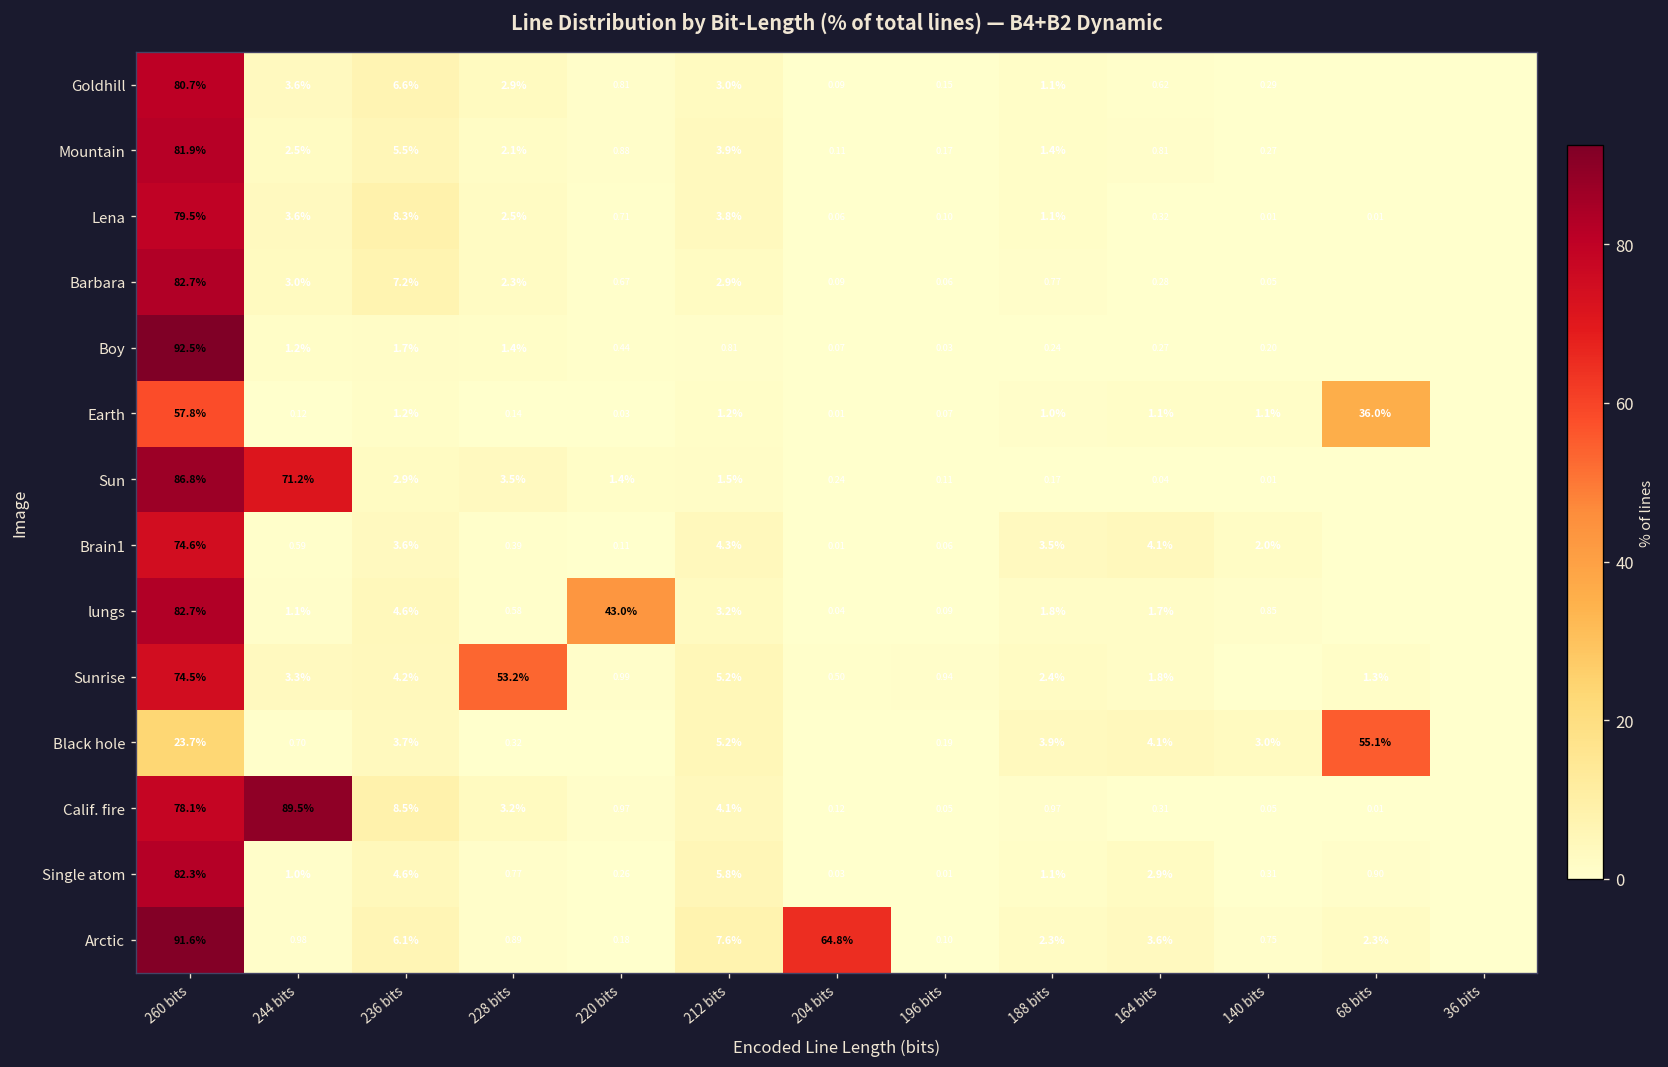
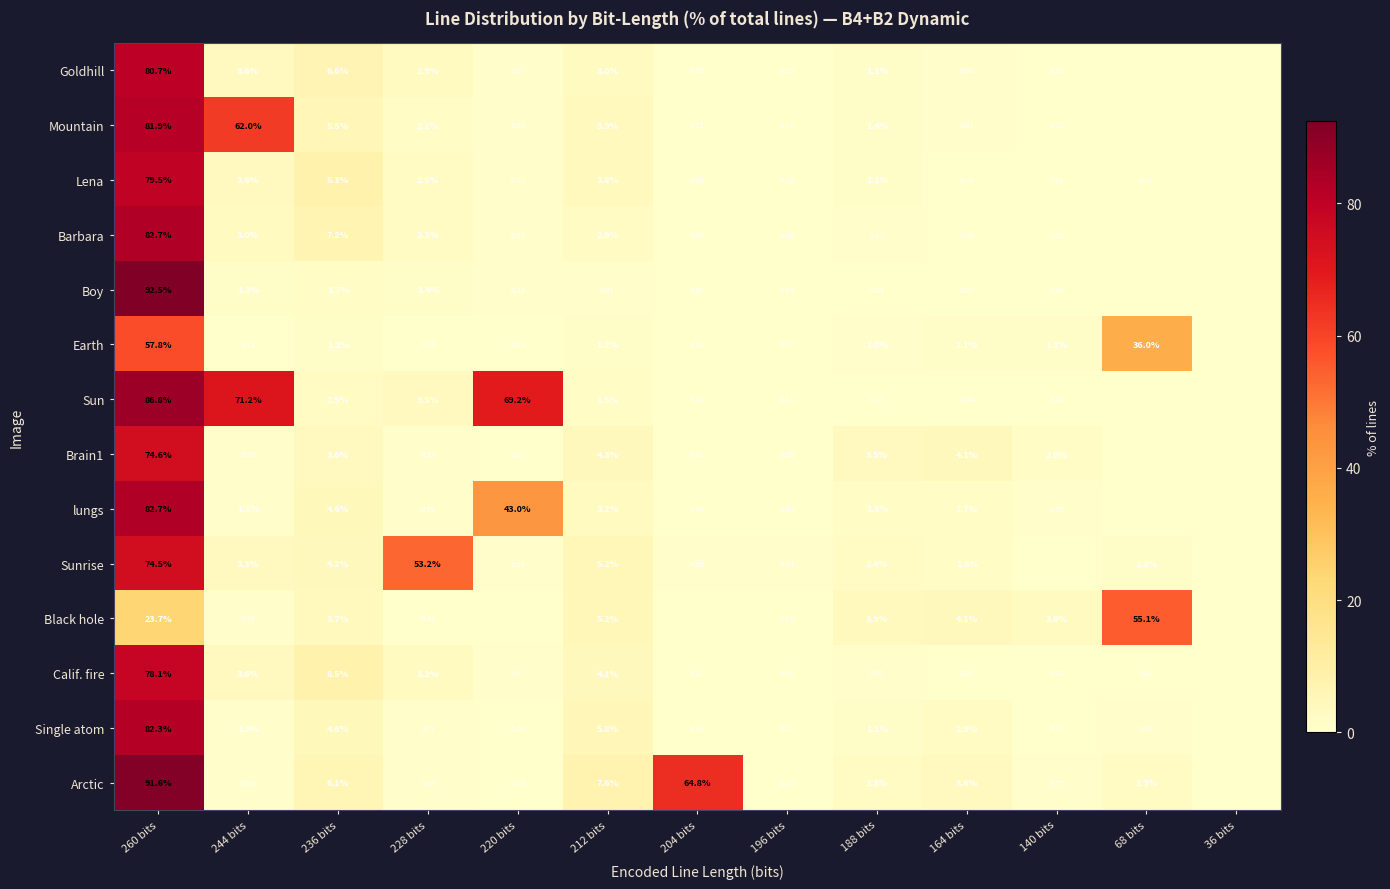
  {
    "Goldhill": {
      "260 bits": "80.7%",
      "244 bits": "3.6%",
      "236 bits": "6.6%",
      "228 bits": "2.9%",
      "220 bits": "0.81",
      "212 bits": "3.0%",
      "196 bits": "0.15",
      "188 bits": "1.1%",
      "164 bits": "0.62",
      "140 bits": "0.29"
    },
    "Mountain": {
      "260 bits": "81.9%",
-     "244 bits": "2.5%",
+     "244 bits": "62.0%",
      "236 bits": "5.5%",
      "228 bits": "2.1%",
      "212 bits": "3.9%",
      "204 bits": "0.11",
      "196 bits": "0.17",
      "188 bits": "1.4%",
      "164 bits": "0.81",
      "140 bits": "0.27"
    },
    "Lena": {
      "260 bits": "79.5%",
      "244 bits": "3.6%",
      "236 bits": "8.3%",
      "228 bits": "2.5%",
      "220 bits": "0.71",
      "212 bits": "3.8%",
      "204 bits": "0.06",
      "196 bits": "0.10",
      "188 bits": "1.1%",
      "164 bits": "0.32",
      "140 bits": "0.01",
      "68 bits": "0.01"
    },
    "Barbara": {
      "260 bits": "82.7%",
      "244 bits": "3.0%",
      "236 bits": "7.2%",
      "228 bits": "2.3%",
      "220 bits": "0.67",
      "212 bits": "2.9%",
      "196 bits": "0.06",
      "188 bits": "0.77",
      "164 bits": "0.28"
    },
    "Boy": {
      "260 bits": "92.5%",
      "244 bits": "1.2%",
      "236 bits": "1.7%",
      "228 bits": "1.4%",
      "220 bits": "0.44",
      "212 bits": "0.81",
      "188 bits": "0.24",
      "164 bits": "0.27",
      "140 bits": "0.20"
    },
    "Earth": {
      "260 bits": "57.8%",
      "244 bits": "0.12",
      "236 bits": "1.2%",
      "228 bits": "0.14",
      "212 bits": "1.2%",
      "204 bits": "0.01",
      "188 bits": "1.0%",
      "164 bits": "1.1%",
      "140 bits": "1.1%",
      "68 bits": "36.0%"
    },
    "Sun": {
      "260 bits": "86.8%",
      "244 bits": "71.2%",
      "236 bits": "2.9%",
      "228 bits": "3.5%",
-     "220 bits": "1.4%",
+     "220 bits": "69.2%",
      "212 bits": "1.5%",
      "204 bits": "0.24",
      "196 bits": "0.11",
      "188 bits": "0.17",
      "164 bits": "0.04",
      "140 bits": "0.01"
    },
    "Brain1": {
      "260 bits": "74.6%",
      "244 bits": "0.59",
      "236 bits": "3.6%",
      "228 bits": "0.39",
      "220 bits": "0.11",
      "212 bits": "4.3%",
      "204 bits": "0.01",
      "196 bits": "0.06",
      "188 bits": "3.5%",
      "164 bits": "4.1%",
      "140 bits": "2.0%"
    },
    "lungs": {
      "260 bits": "82.7%",
      "244 bits": "1.1%",
      "236 bits": "4.6%",
      "228 bits": "0.58",
      "220 bits": "43.0%",
      "212 bits": "3.2%",
      "204 bits": "0.04",
      "188 bits": "1.8%",
      "164 bits": "1.7%"
    },
    "Sunrise": {
      "260 bits": "74.5%",
      "244 bits": "3.3%",
      "236 bits": "4.2%",
      "228 bits": "53.2%",
      "212 bits": "5.2%",
      "204 bits": "0.50",
      "196 bits": "0.94",
      "188 bits": "2.4%",
      "164 bits": "1.8%",
      "68 bits": "1.3%"
    },
    "Black hole": {
      "260 bits": "23.7%",
      "244 bits": "0.70",
      "236 bits": "3.7%",
      "228 bits": "0.32",
      "212 bits": "5.2%",
      "196 bits": "0.19",
      "188 bits": "3.9%",
      "164 bits": "4.1%",
      "140 bits": "3.0%",
      "68 bits": "55.1%"
    },
    "Calif. fire": {
      "260 bits": "78.1%",
-     "244 bits": "89.5%",
+     "244 bits": "3.6%",
      "236 bits": "8.5%",
      "228 bits": "3.2%",
      "220 bits": "0.97",
      "212 bits": "4.1%",
      "204 bits": "0.12",
      "188 bits": "0.97",
      "164 bits": "0.31",
      "68 bits": "0.01"
    },
    "Single atom": {
      "260 bits": "82.3%",
      "244 bits": "1.0%",
      "236 bits": "4.6%",
      "228 bits": "0.77",
      "220 bits": "0.26",
      "212 bits": "5.8%",
      "196 bits": "0.01",
      "188 bits": "1.1%",
      "164 bits": "2.9%",
      "140 bits": "0.31",
      "68 bits": "0.90"
    },
    "Arctic": {
      "260 bits": "91.6%",
      "236 bits": "6.1%",
      "220 bits": "0.18",
      "212 bits": "7.6%",
      "204 bits": "64.8%",
      "196 bits": "0.10",
      "188 bits": "2.3%",
      "164 bits": "3.6%",
      "140 bits": "0.75",
      "68 bits": "2.3%"
    }
  }
